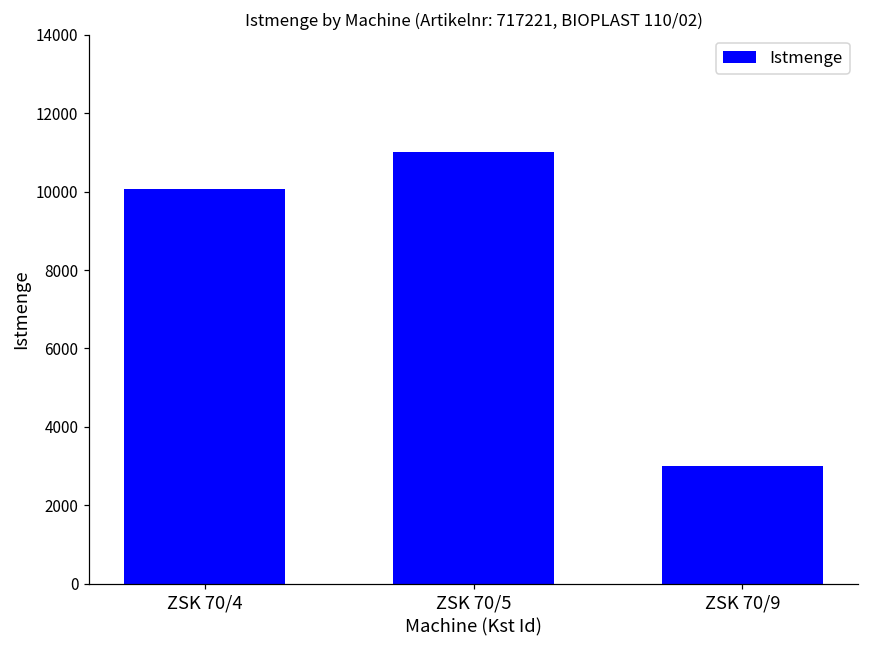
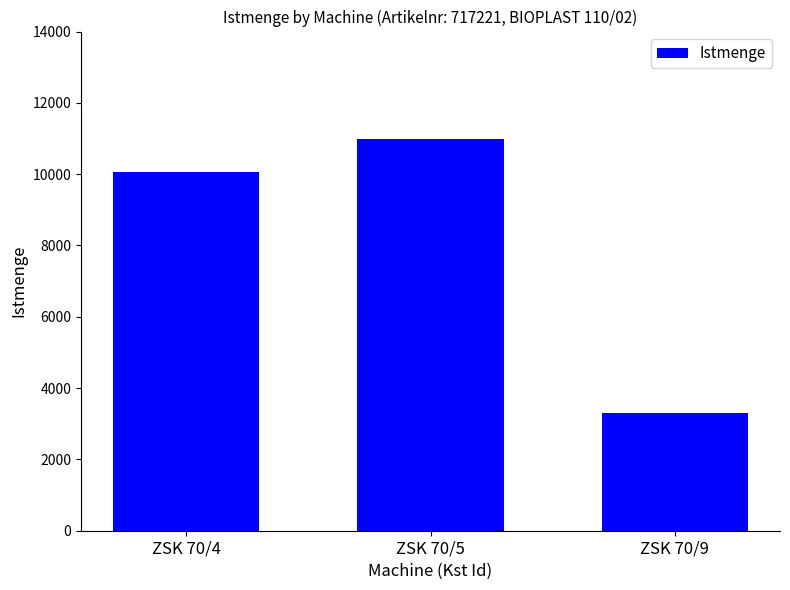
  {
    "ZSK 70/4": 10100,
    "ZSK 70/5": 11000,
-   "ZSK 70/9": 3000
+   "ZSK 70/9": 3300
  }
